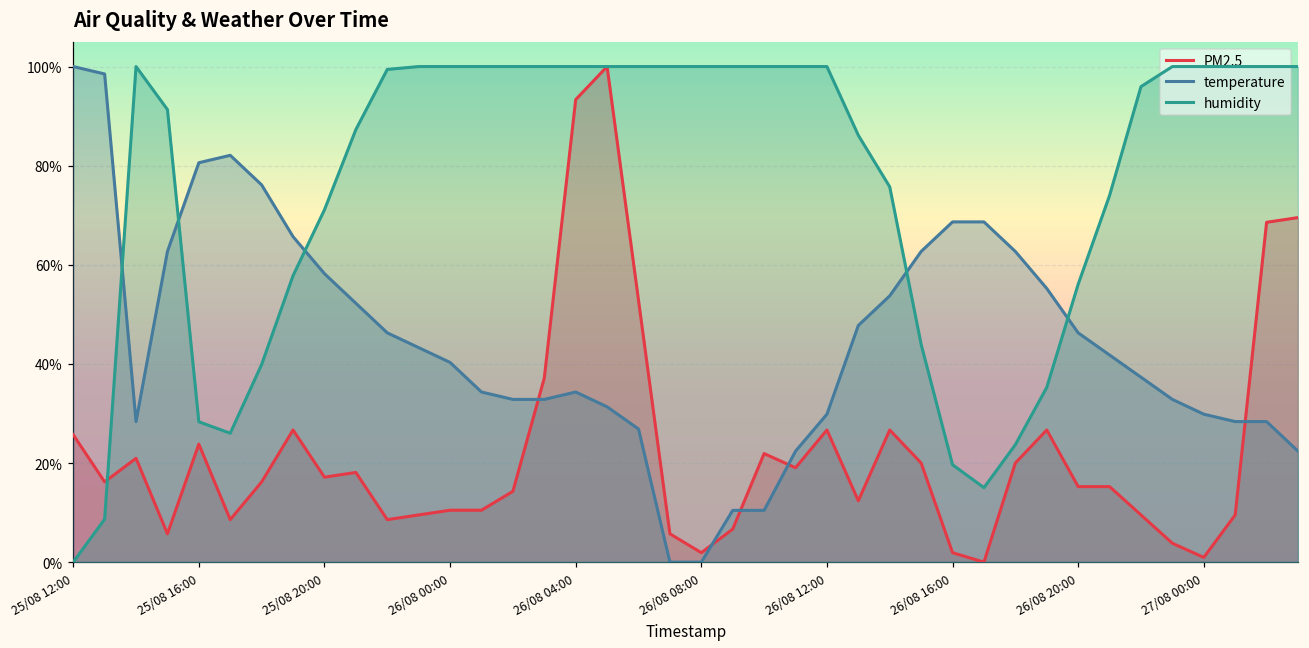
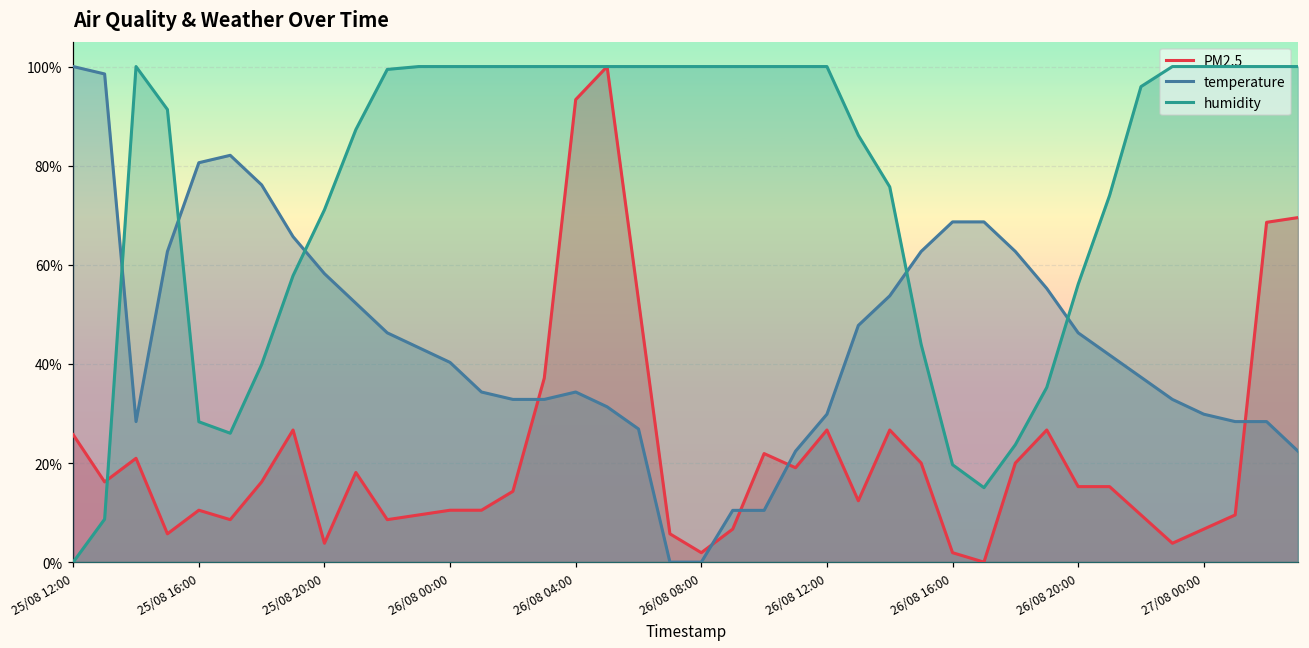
  {
    "PM2.5": {
      "25/08 12:00": "26%",
-     "25/08 16:00": "24%",
-     "25/08 20:00": "17%",
+     "25/08 16:00": "10%",
+     "25/08 20:00": "4%",
      "26/08 00:00": "10%",
      "26/08 04:00": "93%",
      "26/08 08:00": "2%",
      "26/08 12:00": "27%",
      "26/08 16:00": "2%",
      "26/08 20:00": "15%",
-     "27/08 00:00": "1%"
+     "27/08 00:00": "7%"
    }
  }
